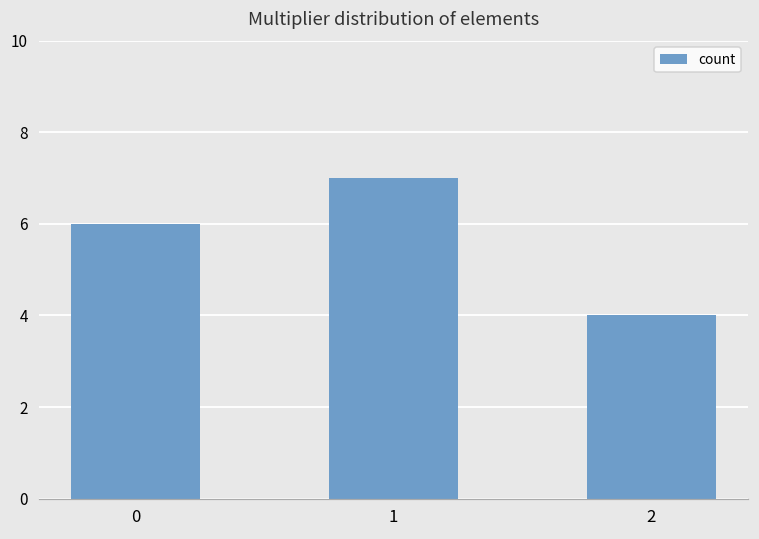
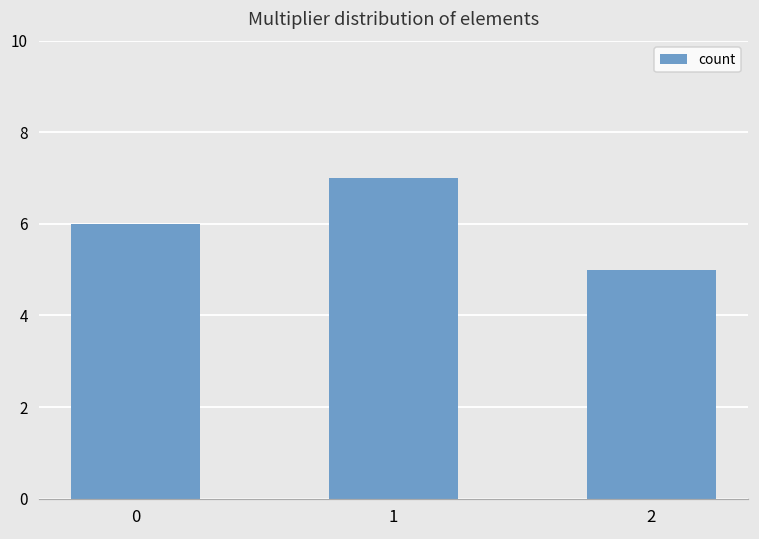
  {
    "0": 6,
    "1": 7,
-   "2": 4
+   "2": 5
  }
